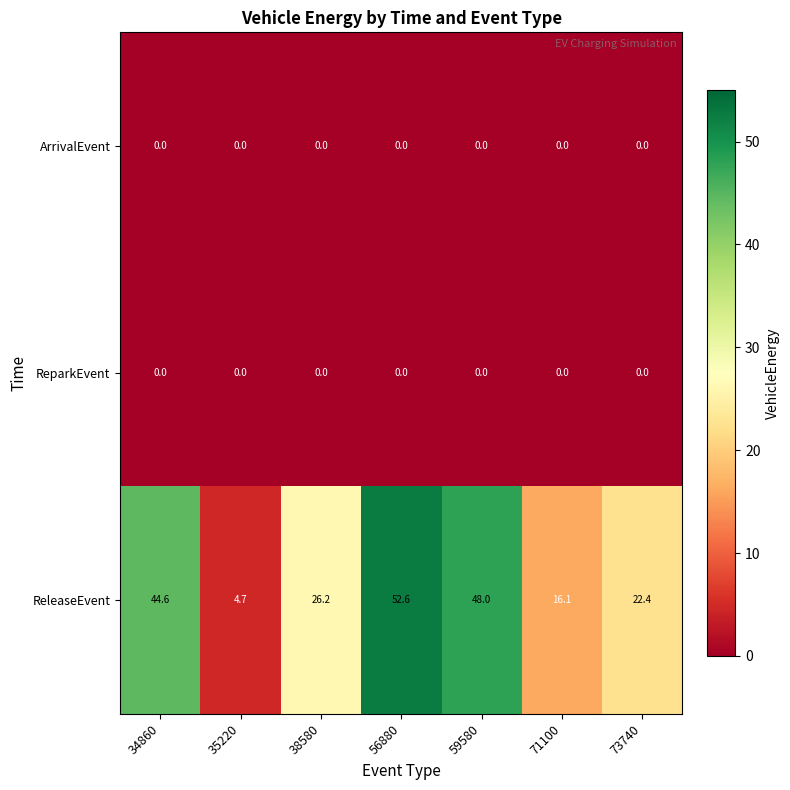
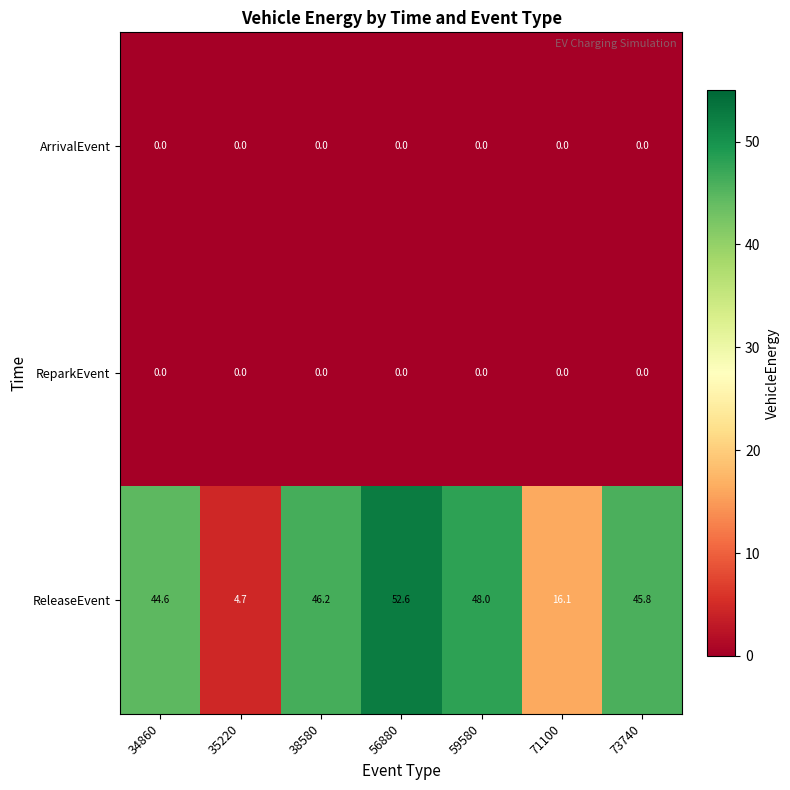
  {
    "ArrivalEvent": {
      "34860": 0.0,
      "35220": 0.0,
      "38580": 0.0,
      "56880": 0.0,
      "59580": 0.0,
      "71100": 0.0
    },
    "ReparkEvent": {
      "34860": 0.0,
      "35220": 0.0,
      "38580": 0.0,
      "56880": 0.0,
      "59580": 0.0,
      "71100": 0.0,
      "73740": 0.0
    },
    "ReleaseEvent": {
      "34860": 44.6,
      "35220": 4.7,
-     "38580": 26.2,
+     "38580": 46.2,
      "56880": 52.6,
      "59580": 48.0,
      "71100": 16.1,
-     "73740": 22.4
+     "73740": 45.8
    }
  }
